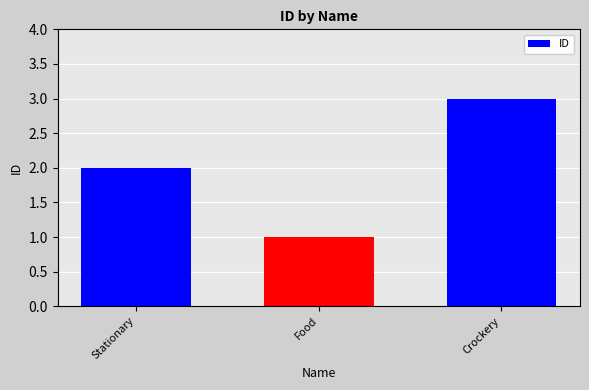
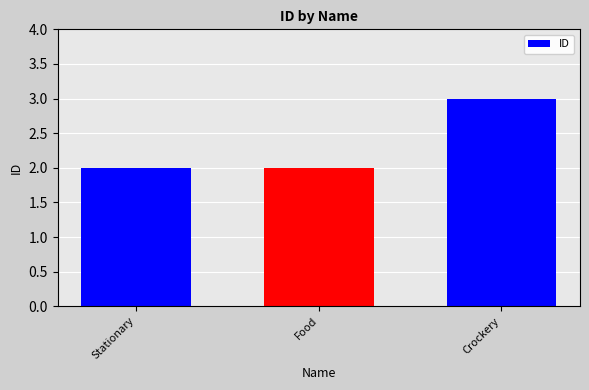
  {
    "Stationary": 2,
-   "Food": 1,
+   "Food": 2,
    "Crockery": 3
  }
